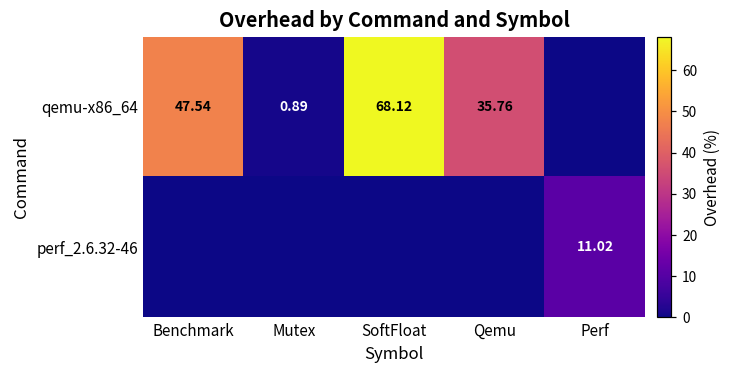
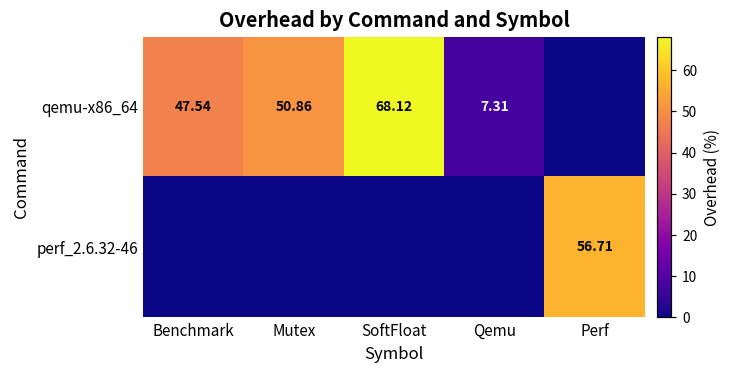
  {
    "qemu-x86_64": {
      "Benchmark": 47.54,
-     "Mutex": 0.89,
+     "Mutex": 50.86,
      "SoftFloat": 68.12,
-     "Qemu": 35.76
+     "Qemu": 7.31
    },
    "perf_2.6.32-46": {
-     "Perf": 11.02
+     "Perf": 56.71
    }
  }
